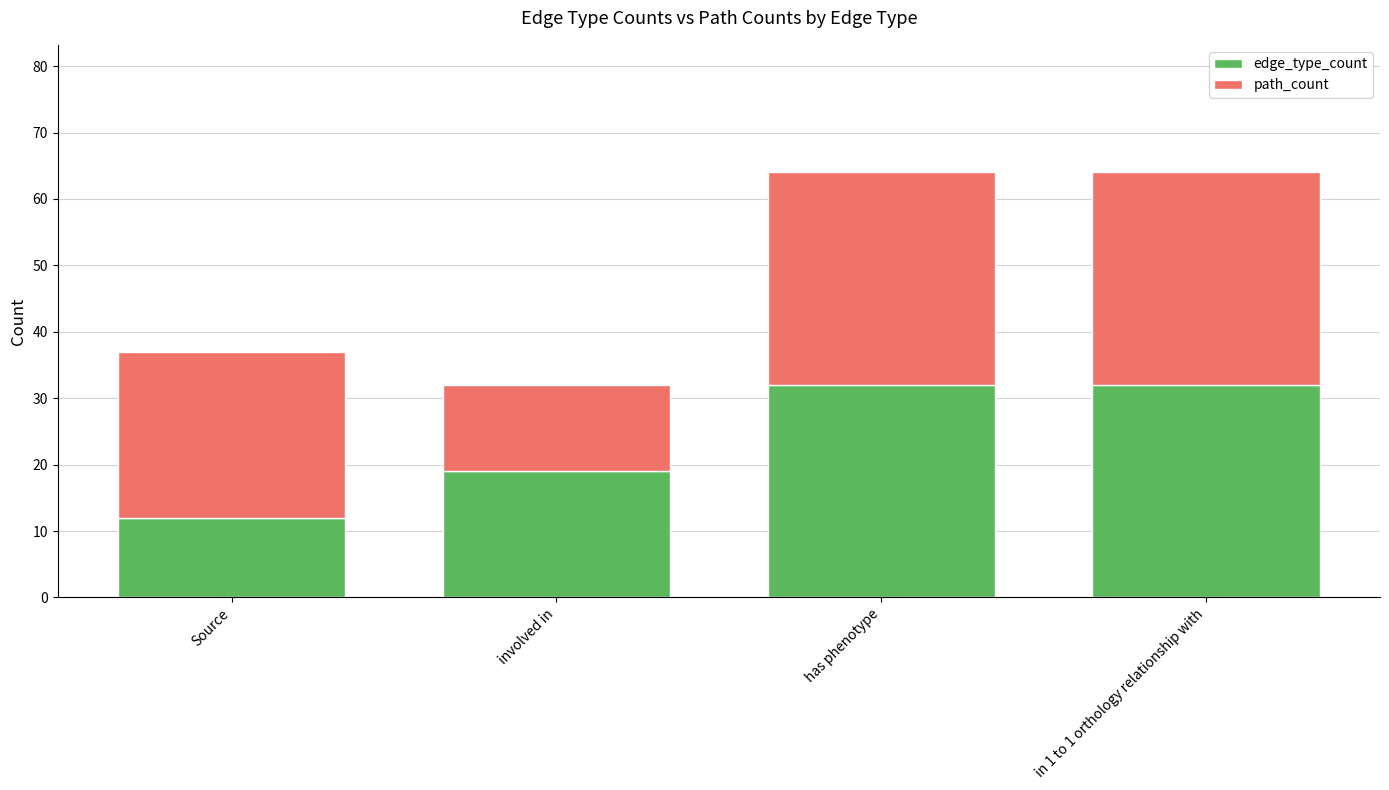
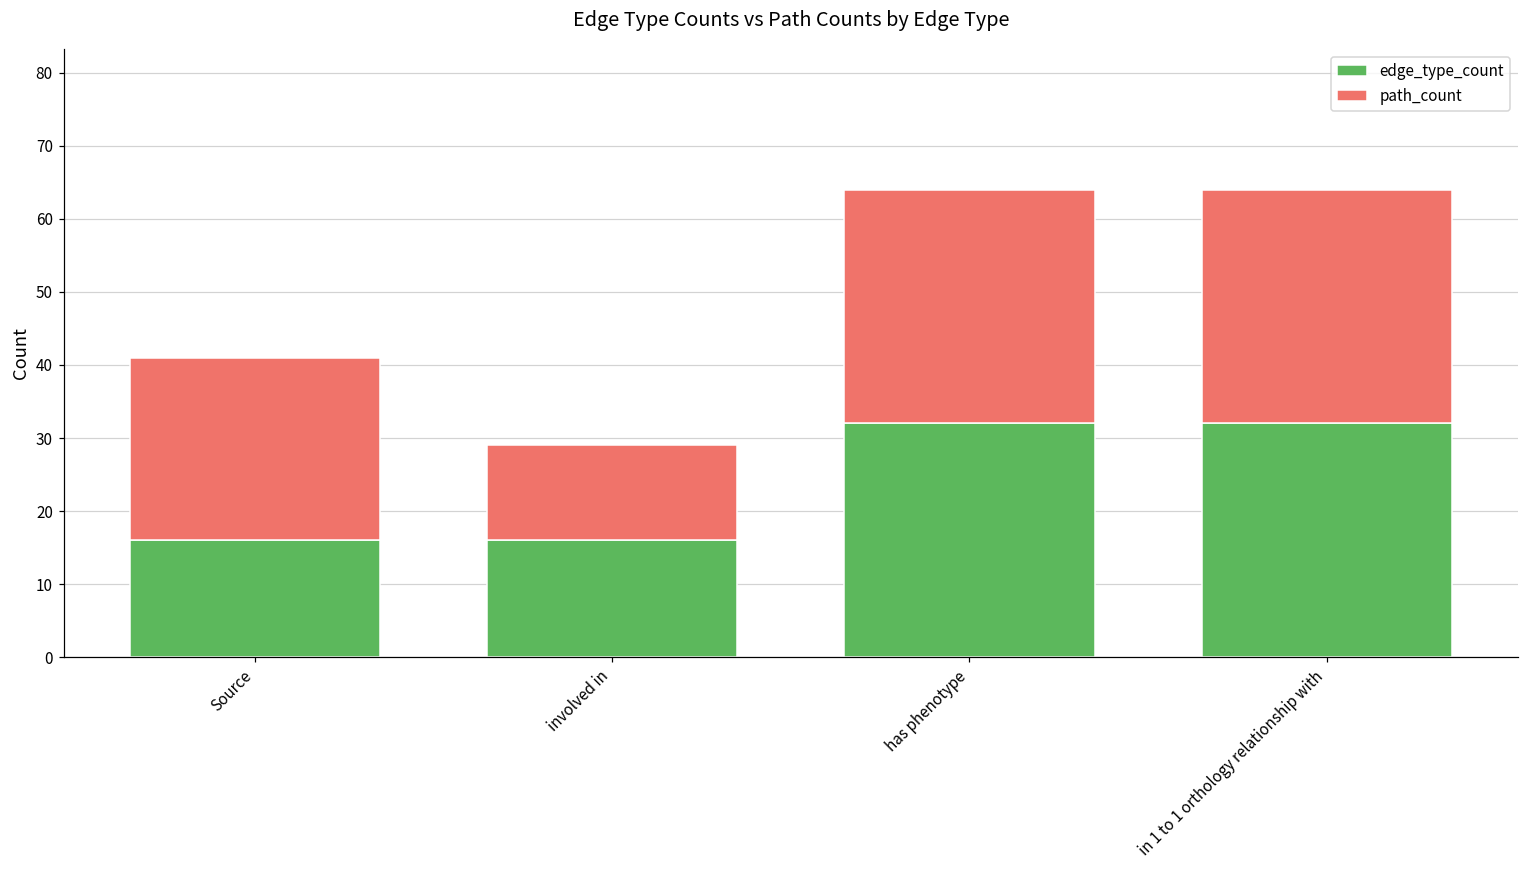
  {
    "edge_type_count": {
-     "Source": 12,
-     "involved in": 19,
+     "Source": 16,
+     "involved in": 16,
      "has phenotype": 32,
      "in 1 to 1 orthology relationship with": 32
    },
    "path_count": {
      "Source": 25,
      "involved in": 13,
      "has phenotype": 32,
      "in 1 to 1 orthology relationship with": 32
    }
  }
